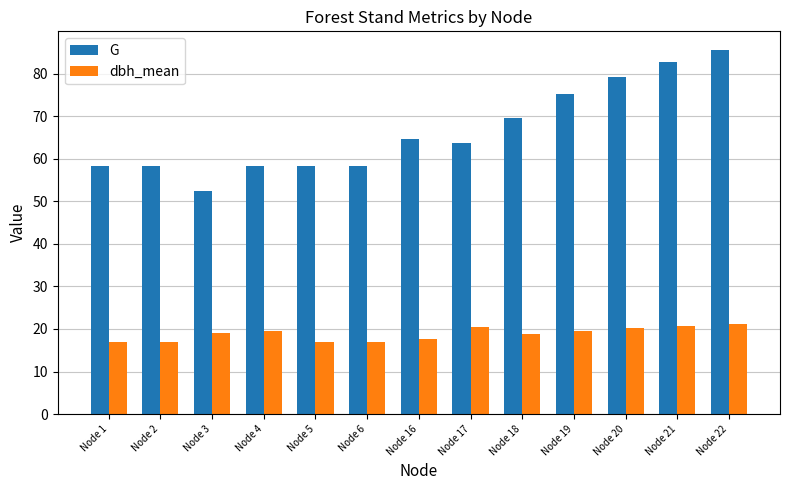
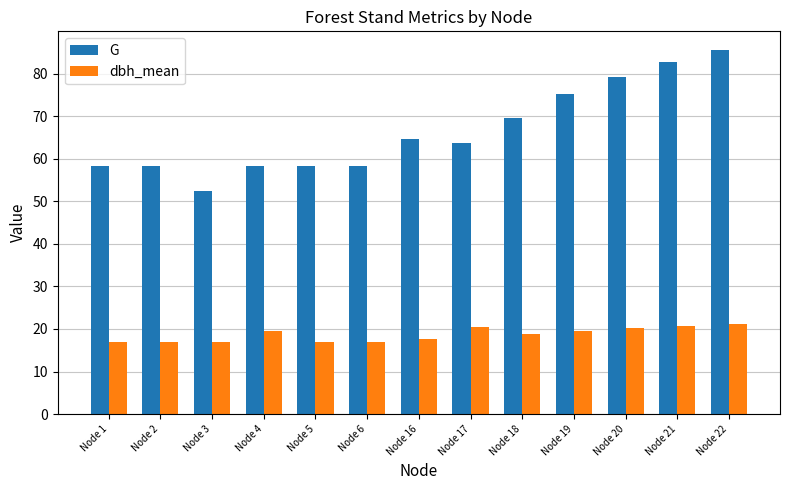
  {
    "G": {
      "Node 1": 58,
      "Node 2": 58,
      "Node 3": 52,
      "Node 4": 58,
      "Node 5": 58,
      "Node 6": 58,
      "Node 16": 65,
      "Node 17": 64,
      "Node 18": 70,
      "Node 19": 75,
      "Node 20": 79,
      "Node 21": 83,
      "Node 22": 86
    },
    "dbh_mean": {
      "Node 1": 17,
      "Node 2": 17,
-     "Node 3": 19,
+     "Node 3": 17,
      "Node 4": 20,
      "Node 5": 17,
      "Node 6": 17,
      "Node 16": 18,
      "Node 17": 21,
      "Node 18": 19,
      "Node 19": 20,
      "Node 20": 20,
      "Node 21": 21,
      "Node 22": 21
    }
  }
